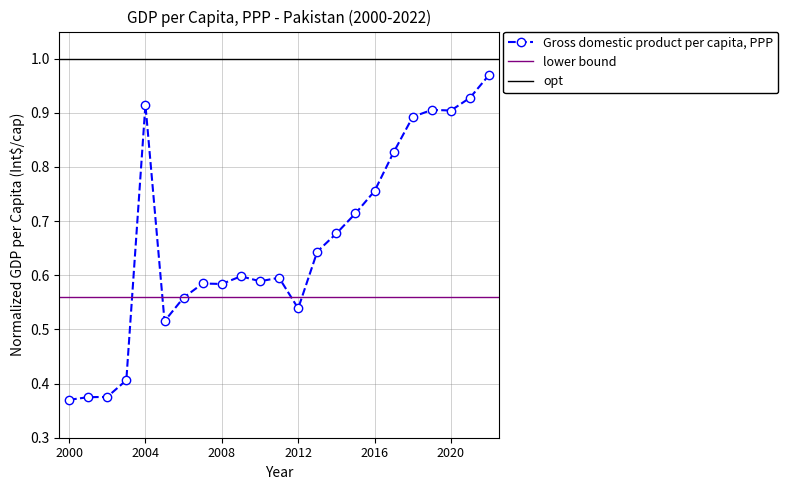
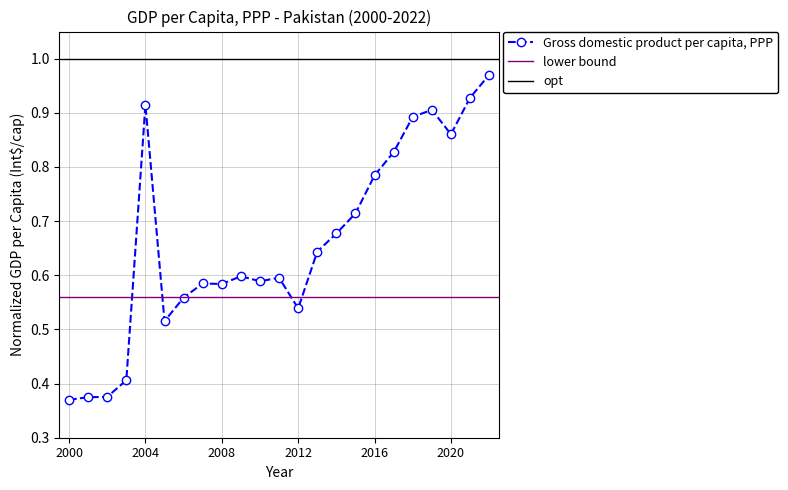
  {
    "2000": 0.37,
    "2004": 0.91,
    "2008": 0.58,
    "2012": 0.54,
-   "2016": 0.76,
-   "2020": 0.90
+   "2016": 0.78,
+   "2020": 0.86
  }
